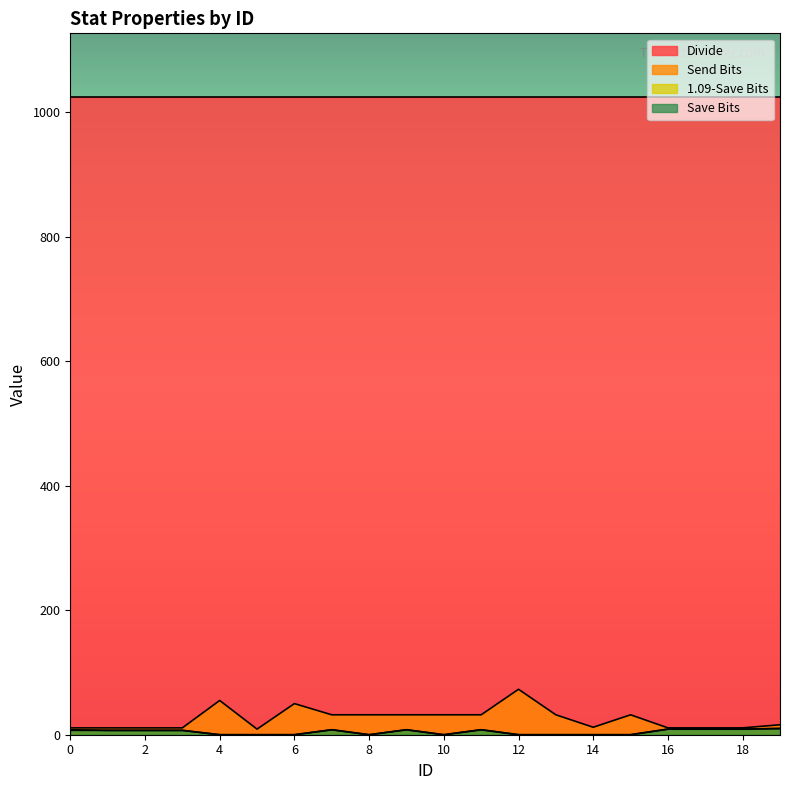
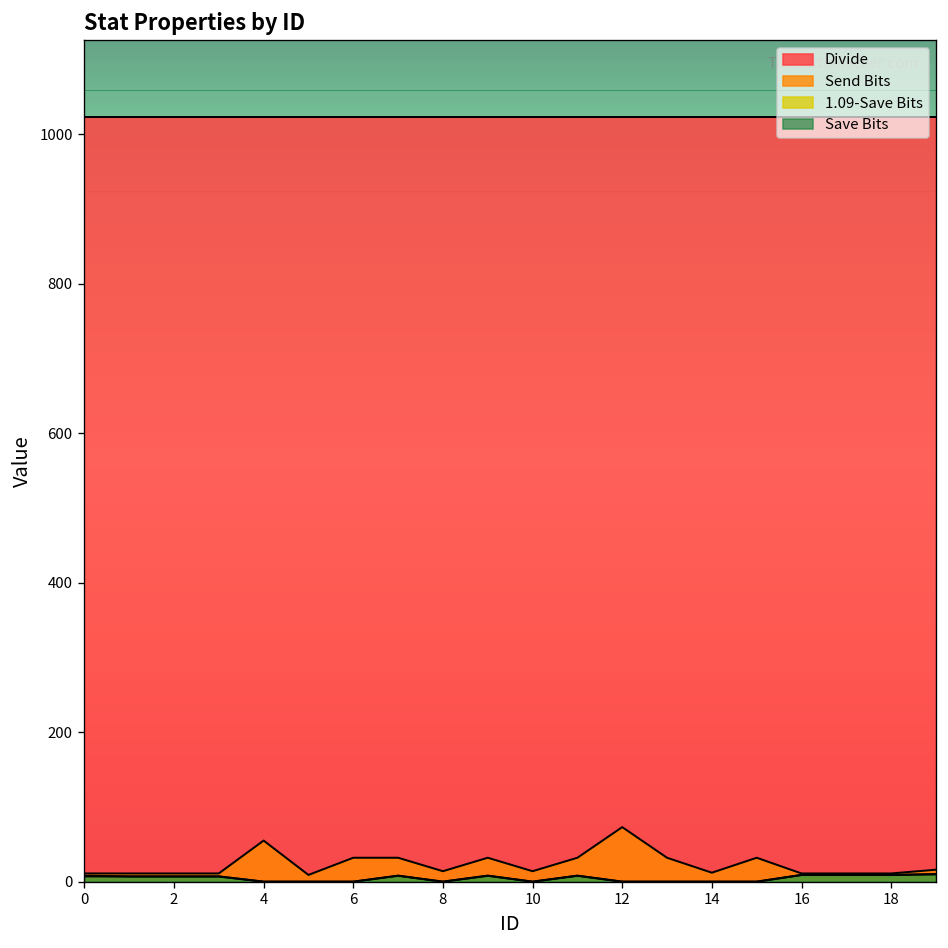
  {
    "Divide": {
      "0": 1020,
      "2": 1020,
      "4": 1020,
      "6": 1020,
      "8": 1020,
      "10": 1020,
      "12": 1020,
      "14": 1020
    },
    "Send Bits": {
      "4": 60,
-     "6": 50,
-     "8": 30,
-     "10": 30,
+     "6": 30,
+     "8": 10,
+     "10": 10,
      "12": 70,
      "14": 10
    },
    "Save Bits": {
      "4": 0,
      "6": 0,
      "8": 0,
      "10": 0,
      "12": 0,
      "14": 0
    }
  }
